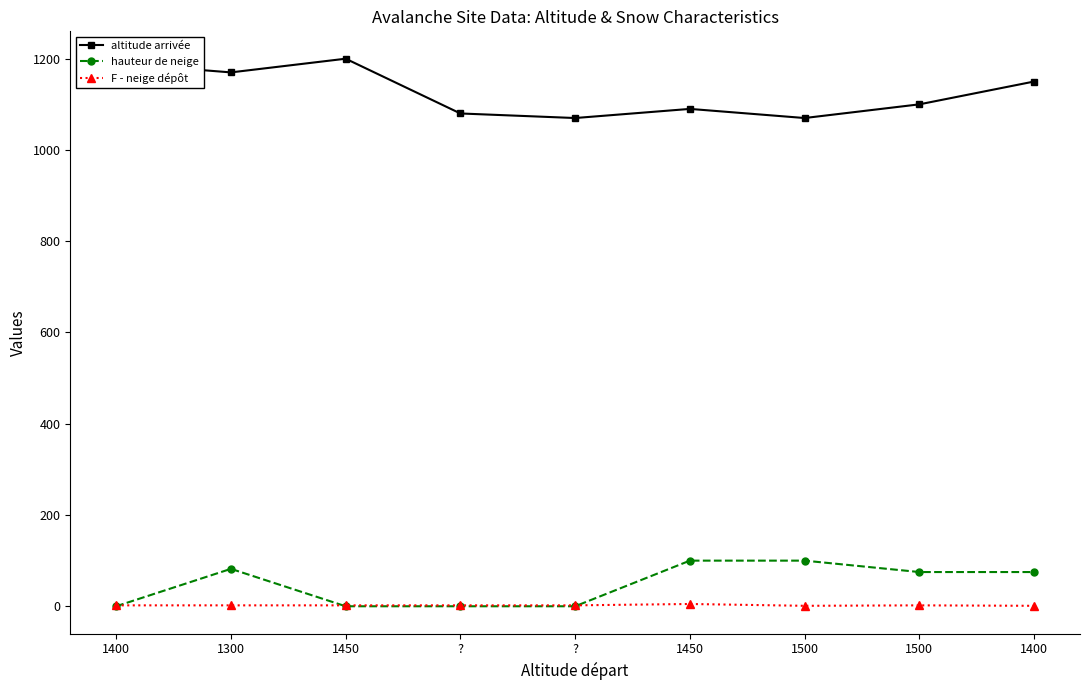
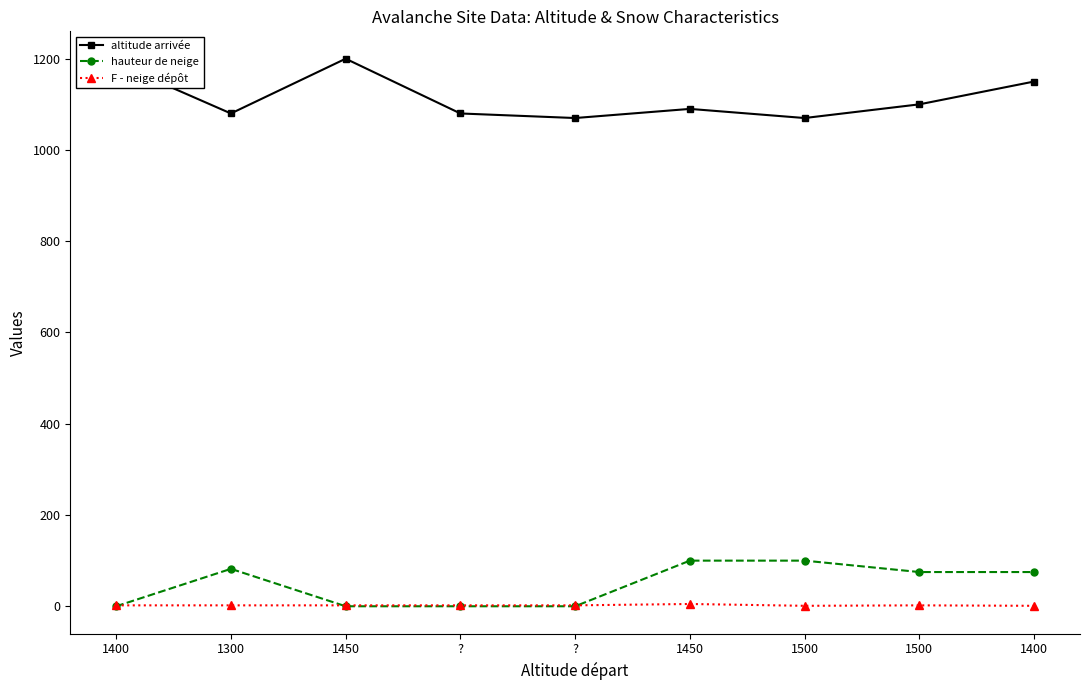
  {
    "altitude arrivée": {
-     "1300": 1170
+     "1300": 1080
    },
    "hauteur de neige": {
      "1300": 80
    },
    "F - neige dépôt": {
      "1300": 0
    }
  }
